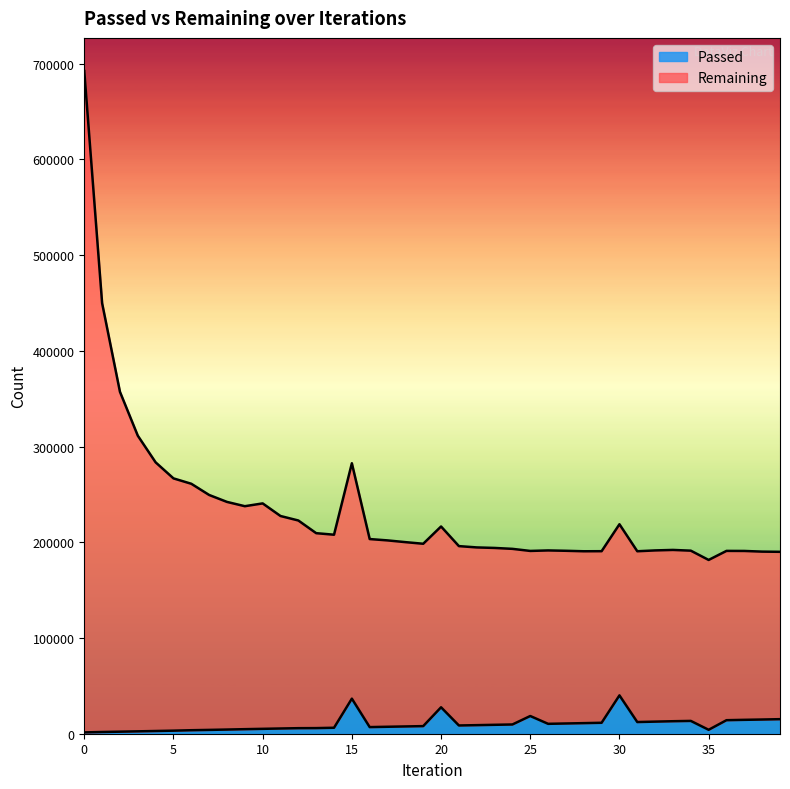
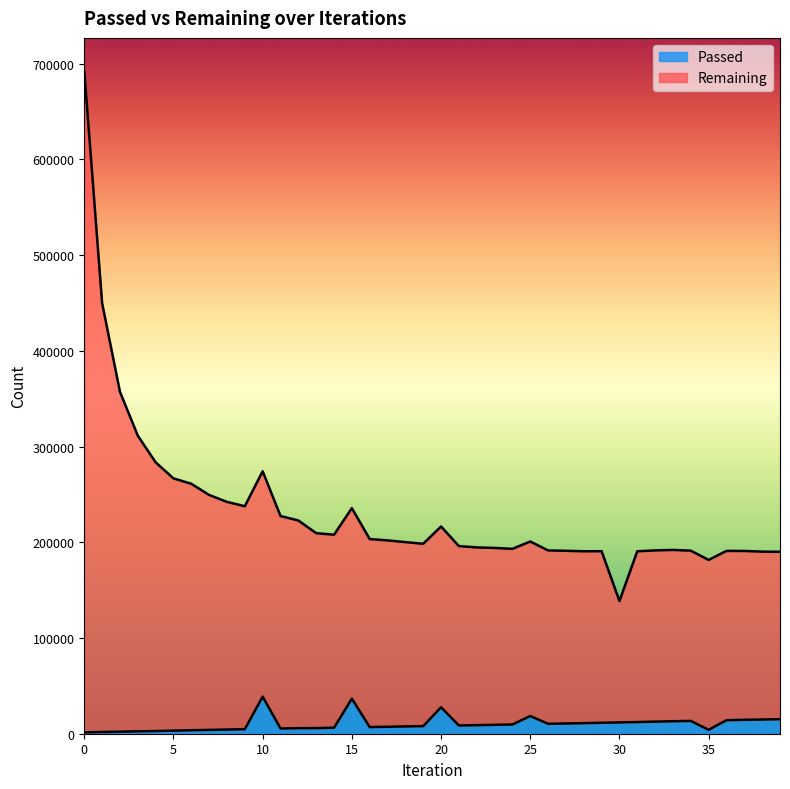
  {
    "Passed": {
      "0": 0,
      "5": 0,
-     "10": 10000,
+     "10": 40000,
      "15": 40000,
      "20": 30000,
      "25": 20000,
-     "30": 40000,
+     "30": 10000,
      "35": 0
    },
    "Remaining": {
      "0": 690000,
      "5": 260000,
      "10": 240000,
-     "15": 250000,
+     "15": 200000,
      "20": 190000,
-     "25": 170000,
-     "30": 180000,
+     "25": 180000,
+     "30": 130000,
      "35": 180000
    }
  }
